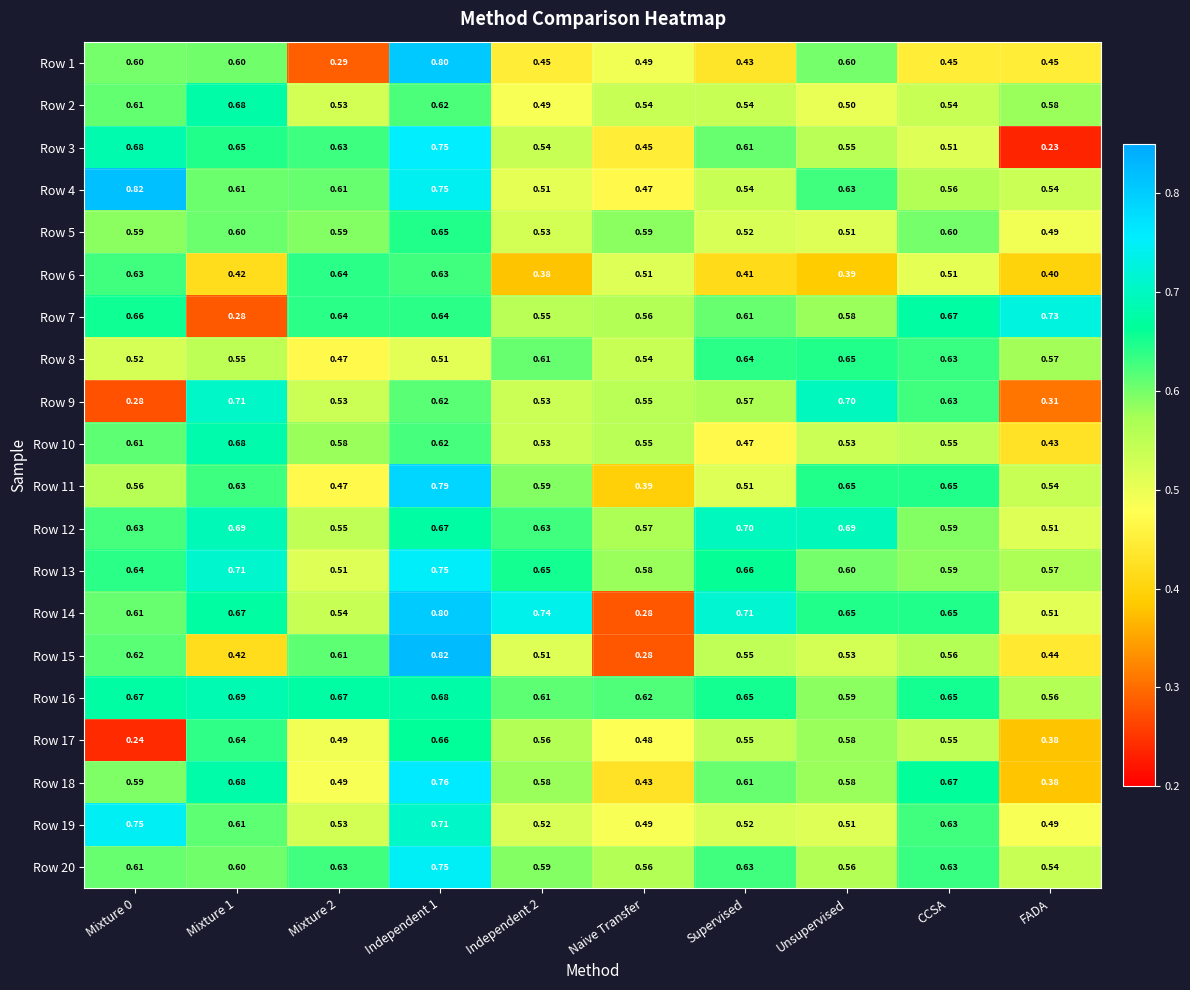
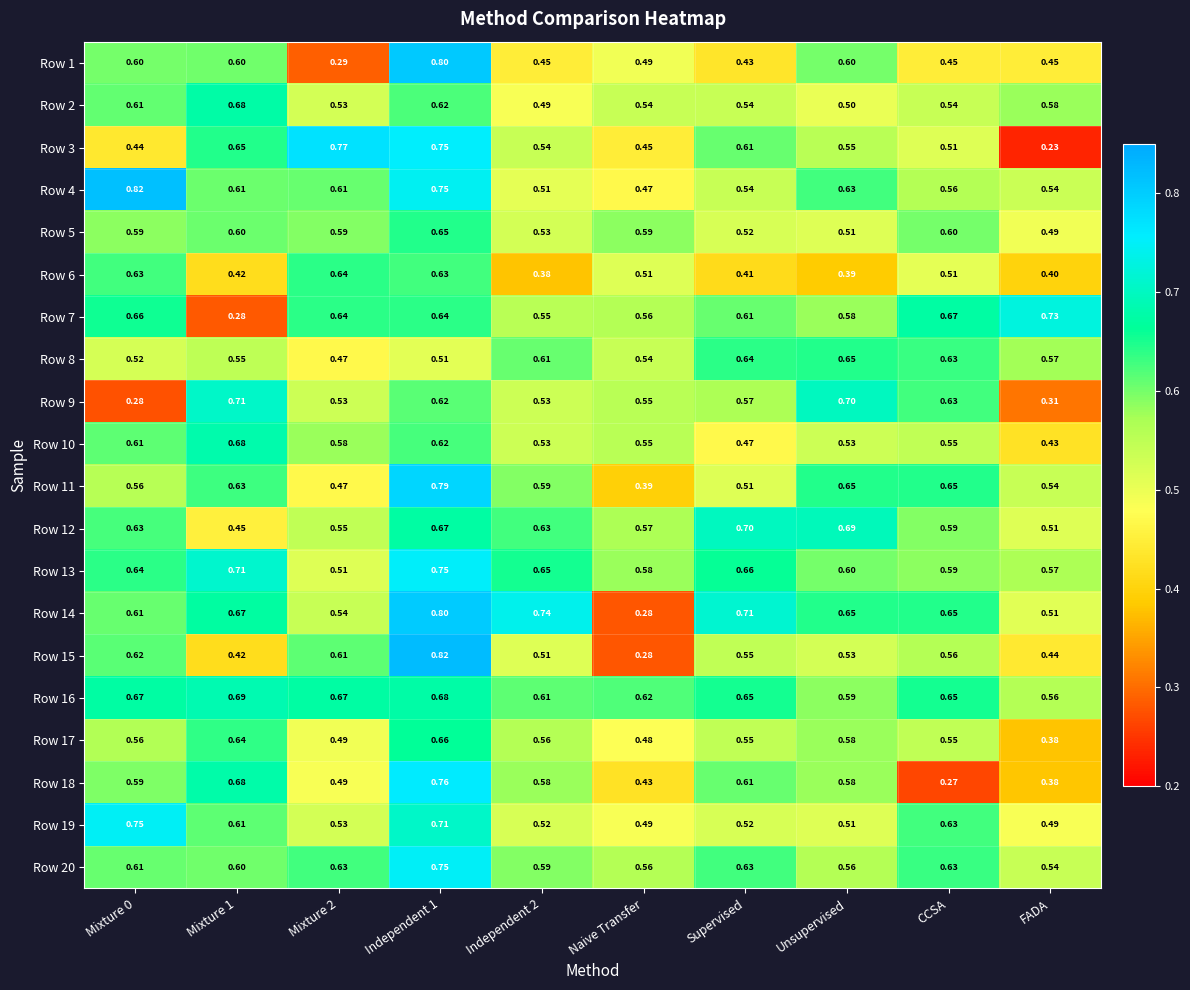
  {
    "Row 1": {
      "Mixture 0": 0.60,
      "Mixture 1": 0.60,
      "Mixture 2": 0.29,
      "Independent 1": 0.80,
      "Independent 2": 0.45,
      "Naive Transfer": 0.49,
      "Supervised": 0.43,
      "Unsupervised": 0.60,
      "CCSA": 0.45,
      "FADA": 0.45
    },
    "Row 2": {
      "Mixture 0": 0.61,
      "Mixture 1": 0.68,
      "Mixture 2": 0.53,
      "Independent 1": 0.62,
      "Independent 2": 0.49,
      "Naive Transfer": 0.54,
      "Supervised": 0.54,
      "Unsupervised": 0.50,
      "CCSA": 0.54,
      "FADA": 0.58
    },
    "Row 3": {
-     "Mixture 0": 0.68,
+     "Mixture 0": 0.44,
      "Mixture 1": 0.65,
-     "Mixture 2": 0.63,
+     "Mixture 2": 0.77,
      "Independent 1": 0.75,
      "Independent 2": 0.54,
      "Naive Transfer": 0.45,
      "Supervised": 0.61,
      "Unsupervised": 0.55,
      "CCSA": 0.51,
      "FADA": 0.23
    },
    "Row 4": {
      "Mixture 0": 0.82,
      "Mixture 1": 0.61,
      "Mixture 2": 0.61,
      "Independent 1": 0.75,
      "Independent 2": 0.51,
      "Naive Transfer": 0.47,
      "Supervised": 0.54,
      "Unsupervised": 0.63,
      "CCSA": 0.56,
      "FADA": 0.54
    },
    "Row 5": {
      "Mixture 0": 0.59,
      "Mixture 1": 0.60,
      "Mixture 2": 0.59,
      "Independent 1": 0.65,
      "Independent 2": 0.53,
      "Naive Transfer": 0.59,
      "Supervised": 0.52,
      "Unsupervised": 0.51,
      "CCSA": 0.60,
      "FADA": 0.49
    },
    "Row 6": {
      "Mixture 0": 0.63,
      "Mixture 1": 0.42,
      "Mixture 2": 0.64,
      "Independent 1": 0.63,
      "Independent 2": 0.38,
      "Naive Transfer": 0.51,
      "Supervised": 0.41,
      "Unsupervised": 0.39,
      "CCSA": 0.51,
      "FADA": 0.40
    },
    "Row 7": {
      "Mixture 0": 0.66,
      "Mixture 1": 0.28,
      "Mixture 2": 0.64,
      "Independent 1": 0.64,
      "Independent 2": 0.55,
      "Naive Transfer": 0.56,
      "Supervised": 0.61,
      "Unsupervised": 0.58,
      "CCSA": 0.67,
      "FADA": 0.73
    },
    "Row 8": {
      "Mixture 0": 0.52,
      "Mixture 1": 0.55,
      "Mixture 2": 0.47,
      "Independent 1": 0.51,
      "Independent 2": 0.61,
      "Naive Transfer": 0.54,
      "Supervised": 0.64,
      "Unsupervised": 0.65,
      "CCSA": 0.63,
      "FADA": 0.57
    },
    "Row 9": {
      "Mixture 0": 0.28,
      "Mixture 1": 0.71,
      "Mixture 2": 0.53,
      "Independent 1": 0.62,
      "Independent 2": 0.53,
      "Naive Transfer": 0.55,
      "Supervised": 0.57,
      "Unsupervised": 0.70,
      "CCSA": 0.63,
      "FADA": 0.31
    },
    "Row 10": {
      "Mixture 0": 0.61,
      "Mixture 1": 0.68,
      "Mixture 2": 0.58,
      "Independent 1": 0.62,
      "Independent 2": 0.53,
      "Naive Transfer": 0.55,
      "Supervised": 0.47,
      "Unsupervised": 0.53,
      "CCSA": 0.55,
      "FADA": 0.43
    },
    "Row 11": {
      "Mixture 0": 0.56,
      "Mixture 1": 0.63,
      "Mixture 2": 0.47,
      "Independent 1": 0.79,
      "Independent 2": 0.59,
      "Naive Transfer": 0.39,
      "Supervised": 0.51,
      "Unsupervised": 0.65,
      "CCSA": 0.65,
      "FADA": 0.54
    },
    "Row 12": {
      "Mixture 0": 0.63,
-     "Mixture 1": 0.69,
+     "Mixture 1": 0.45,
      "Mixture 2": 0.55,
      "Independent 1": 0.67,
      "Independent 2": 0.63,
      "Naive Transfer": 0.57,
      "Supervised": 0.70,
      "Unsupervised": 0.69,
      "CCSA": 0.59,
      "FADA": 0.51
    },
    "Row 13": {
      "Mixture 0": 0.64,
      "Mixture 1": 0.71,
      "Mixture 2": 0.51,
      "Independent 1": 0.75,
      "Independent 2": 0.65,
      "Naive Transfer": 0.58,
      "Supervised": 0.66,
      "Unsupervised": 0.60,
      "CCSA": 0.59,
      "FADA": 0.57
    },
    "Row 14": {
      "Mixture 0": 0.61,
      "Mixture 1": 0.67,
      "Mixture 2": 0.54,
      "Independent 1": 0.80,
      "Independent 2": 0.74,
      "Naive Transfer": 0.28,
      "Supervised": 0.71,
      "Unsupervised": 0.65,
      "CCSA": 0.65,
      "FADA": 0.51
    },
    "Row 15": {
      "Mixture 0": 0.62,
      "Mixture 1": 0.42,
      "Mixture 2": 0.61,
      "Independent 1": 0.82,
      "Independent 2": 0.51,
      "Naive Transfer": 0.28,
      "Supervised": 0.55,
      "Unsupervised": 0.53,
      "CCSA": 0.56,
      "FADA": 0.44
    },
    "Row 16": {
      "Mixture 0": 0.67,
      "Mixture 1": 0.69,
      "Mixture 2": 0.67,
      "Independent 1": 0.68,
      "Independent 2": 0.61,
      "Naive Transfer": 0.62,
      "Supervised": 0.65,
      "Unsupervised": 0.59,
      "CCSA": 0.65,
      "FADA": 0.56
    },
    "Row 17": {
-     "Mixture 0": 0.24,
+     "Mixture 0": 0.56,
      "Mixture 1": 0.64,
      "Mixture 2": 0.49,
      "Independent 1": 0.66,
      "Independent 2": 0.56,
      "Naive Transfer": 0.48,
      "Supervised": 0.55,
      "Unsupervised": 0.58,
      "CCSA": 0.55,
      "FADA": 0.38
    },
    "Row 18": {
      "Mixture 0": 0.59,
      "Mixture 1": 0.68,
      "Mixture 2": 0.49,
      "Independent 1": 0.76,
      "Independent 2": 0.58,
      "Naive Transfer": 0.43,
      "Supervised": 0.61,
      "Unsupervised": 0.58,
-     "CCSA": 0.67,
+     "CCSA": 0.27,
      "FADA": 0.38
    },
    "Row 19": {
      "Mixture 0": 0.75,
      "Mixture 1": 0.61,
      "Mixture 2": 0.53,
      "Independent 1": 0.71,
      "Independent 2": 0.52,
      "Naive Transfer": 0.49,
      "Supervised": 0.52,
      "Unsupervised": 0.51,
      "CCSA": 0.63,
      "FADA": 0.49
    },
    "Row 20": {
      "Mixture 0": 0.61,
      "Mixture 1": 0.60,
      "Mixture 2": 0.63,
      "Independent 1": 0.75,
      "Independent 2": 0.59,
      "Naive Transfer": 0.56,
      "Supervised": 0.63,
      "Unsupervised": 0.56,
      "CCSA": 0.63,
      "FADA": 0.54
    }
  }
